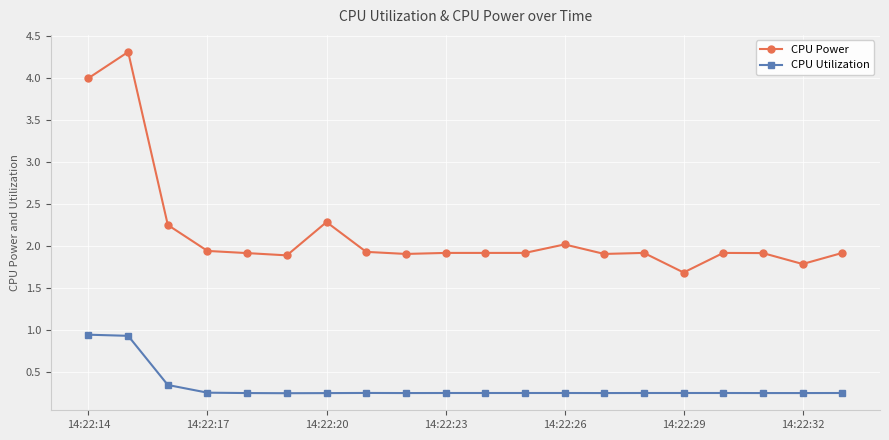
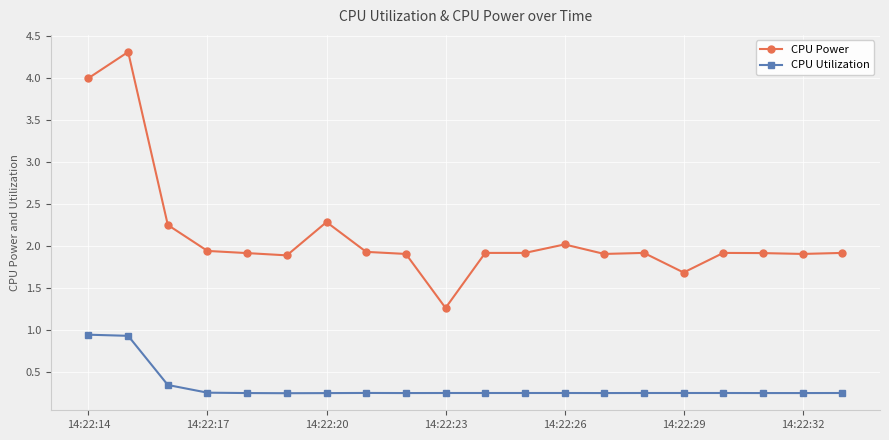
  {
    "CPU Power": {
      "14:22:14": 4.0,
      "14:22:17": 1.9,
      "14:22:20": 2.3,
-     "14:22:23": 1.9,
+     "14:22:23": 1.3,
      "14:22:26": 2.0,
      "14:22:29": 1.7,
-     "14:22:32": 1.8
+     "14:22:32": 1.9
    },
    "CPU Utilization": {
      "14:22:14": 0.9,
      "14:22:17": 0.3,
      "14:22:20": 0.3,
      "14:22:23": 0.3,
      "14:22:26": 0.3,
      "14:22:29": 0.3,
      "14:22:32": 0.3
    }
  }
